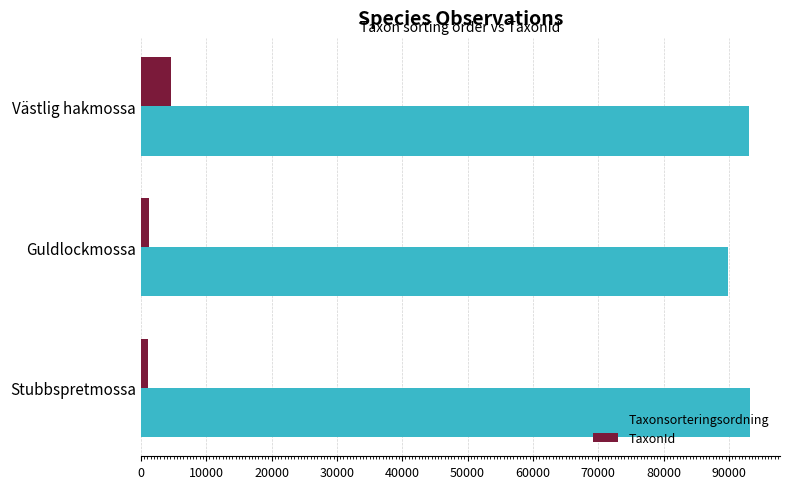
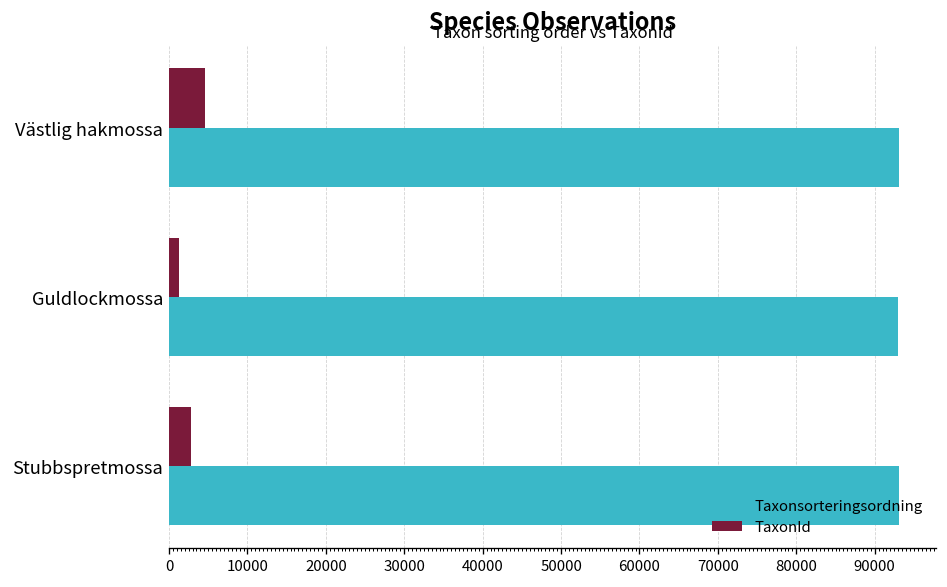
  {
    "Taxonsorteringsordning": {
      "Västlig hakmossa": 93000,
-     "Guldlockmossa": 90000,
+     "Guldlockmossa": 93000,
      "Stubbspretmossa": 93000
    },
    "TaxonId": {
      "Västlig hakmossa": 5000,
      "Guldlockmossa": 1000,
-     "Stubbspretmossa": 1000
+     "Stubbspretmossa": 3000
    }
  }
